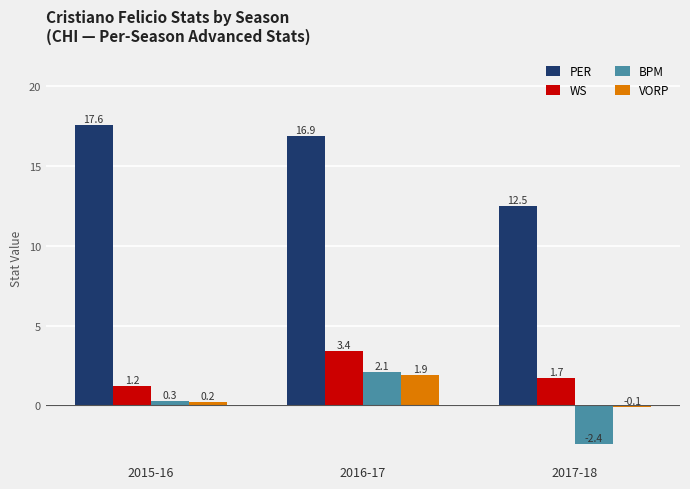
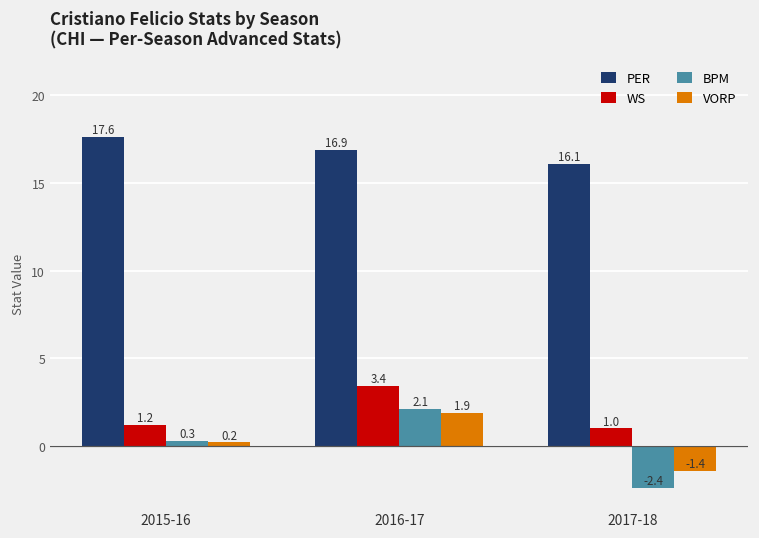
  {
    "PER": {
      "2015-16": 17.6,
      "2016-17": 16.9,
-     "2017-18": 12.5
+     "2017-18": 16.1
    },
    "WS": {
      "2015-16": 1.2,
      "2016-17": 3.4,
-     "2017-18": 1.7
+     "2017-18": 1.0
    },
    "BPM": {
      "2015-16": 0.3,
      "2016-17": 2.1,
      "2017-18": -2.4
    },
    "VORP": {
      "2015-16": 0.2,
      "2016-17": 1.9,
-     "2017-18": -0.1
+     "2017-18": -1.4
    }
  }
